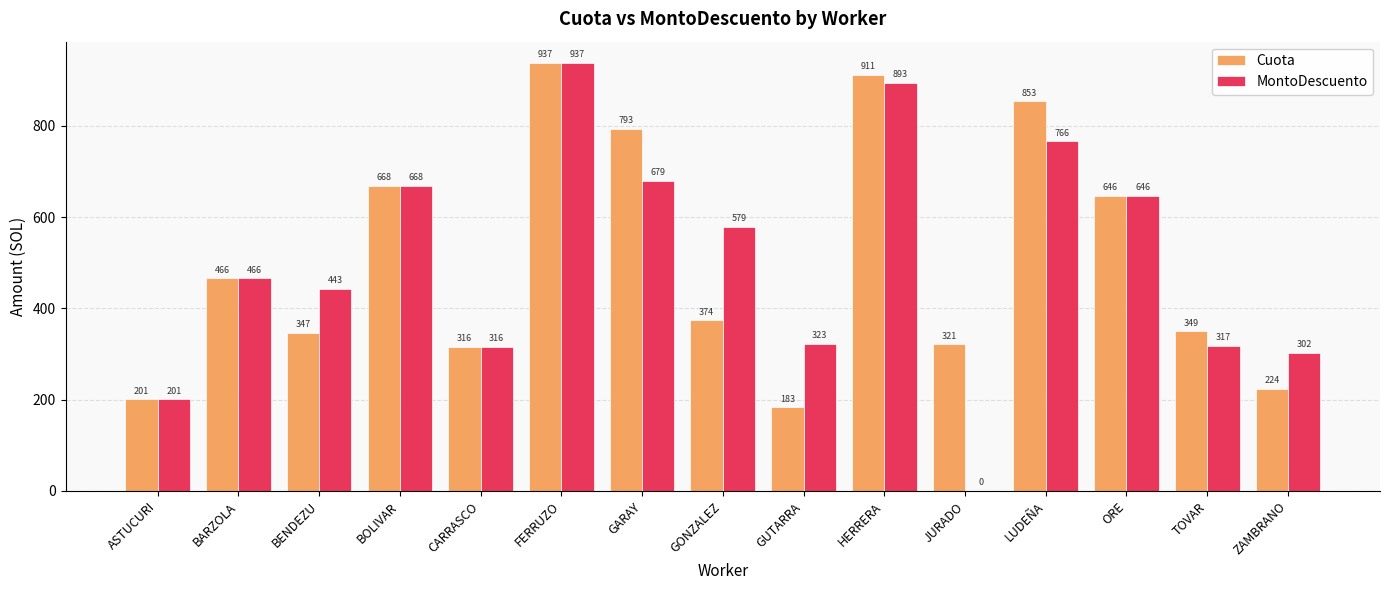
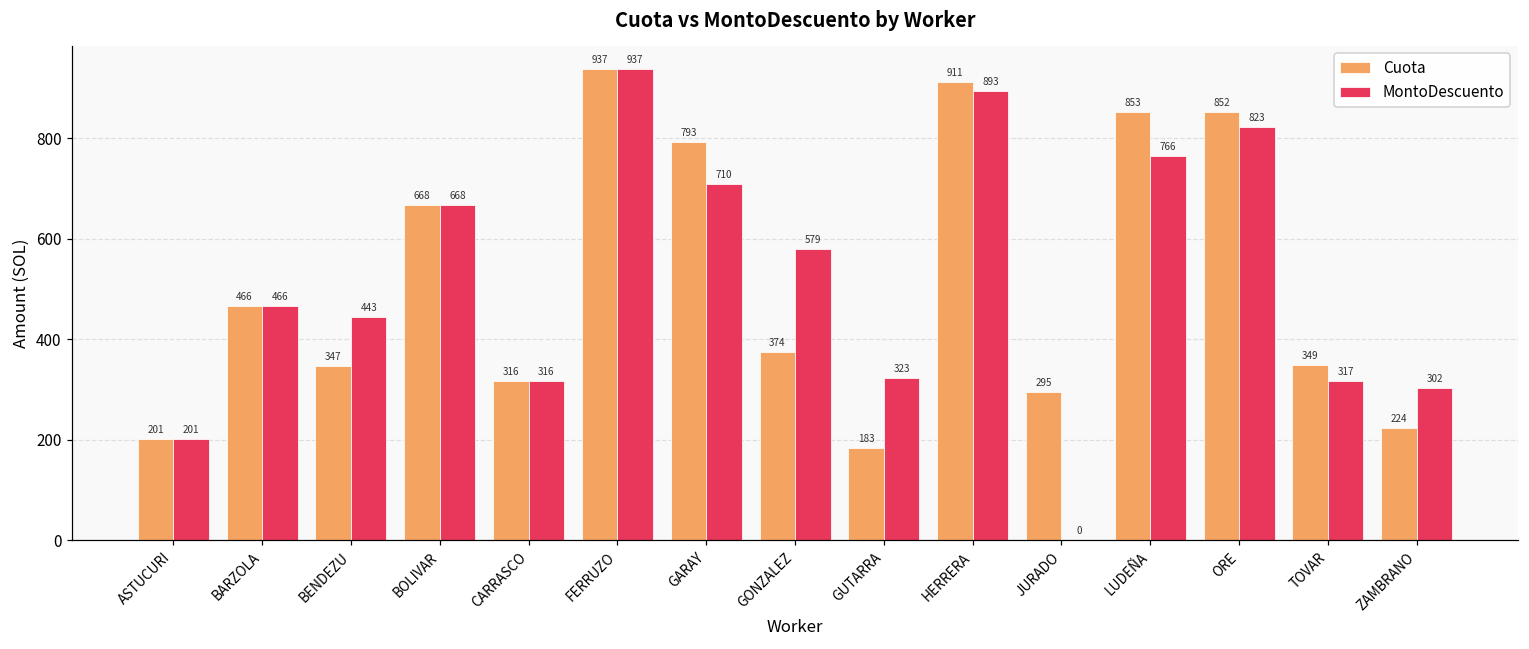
  {
    "Cuota": {
      "ASTUCURI": 201,
      "BARZOLA": 466,
      "BENDEZU": 347,
      "BOLIVAR": 668,
      "CARRASCO": 316,
      "FERRUZO": 937,
      "GARAY": 793,
      "GONZALEZ": 374,
      "GUTARRA": 183,
      "HERRERA": 911,
-     "JURADO": 321,
+     "JURADO": 295,
      "LUDEÑA": 853,
-     "ORE": 646,
+     "ORE": 852,
      "TOVAR": 349,
      "ZAMBRANO": 224
    },
    "MontoDescuento": {
      "ASTUCURI": 201,
      "BARZOLA": 466,
      "BENDEZU": 443,
      "BOLIVAR": 668,
      "CARRASCO": 316,
      "FERRUZO": 937,
-     "GARAY": 679,
+     "GARAY": 710,
      "GONZALEZ": 579,
      "GUTARRA": 323,
      "HERRERA": 893,
      "JURADO": 0,
      "LUDEÑA": 766,
-     "ORE": 646,
+     "ORE": 823,
      "TOVAR": 317,
      "ZAMBRANO": 302
    }
  }
